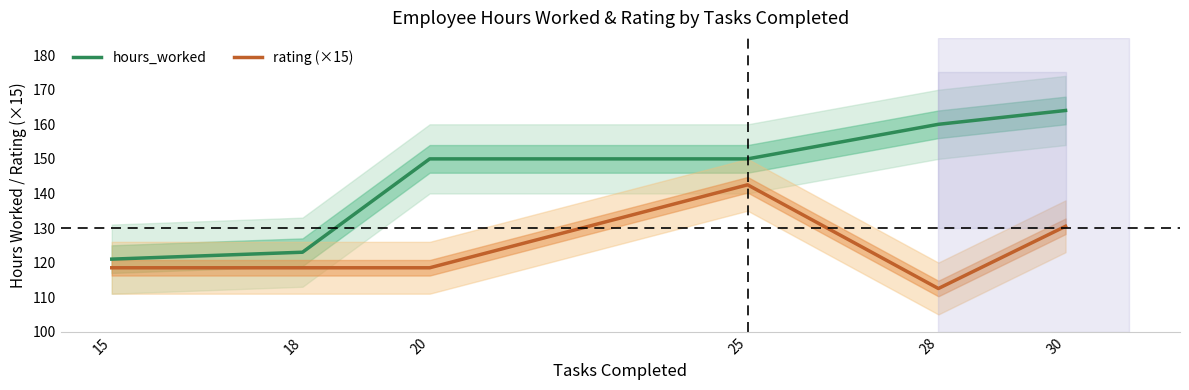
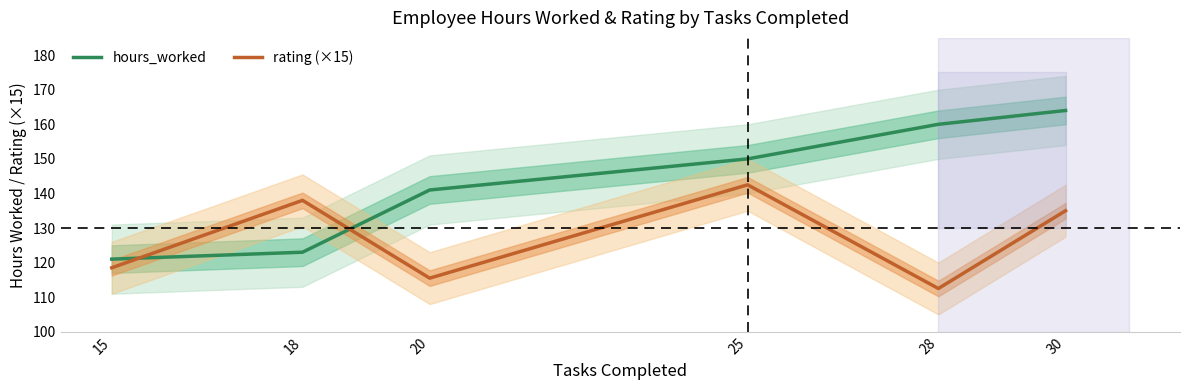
  {
    "hours_worked": {
      "18": 123,
-     "20": 150,
+     "20": 141,
      "28": 160,
      "30": 164
    },
    "rating (×15)": {
      "15": 119,
-     "18": 119,
-     "20": 119,
+     "18": 138,
+     "20": 116,
      "25": 143,
      "28": 113,
-     "30": 131
+     "30": 135
    }
  }
